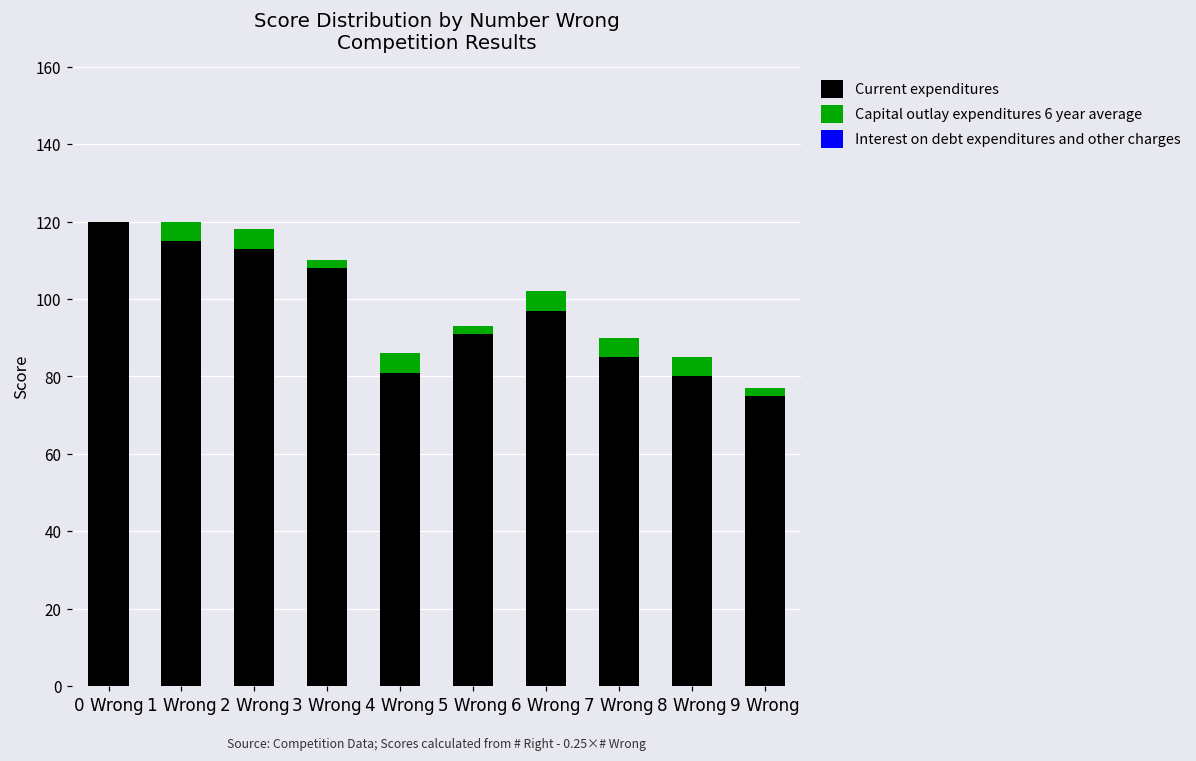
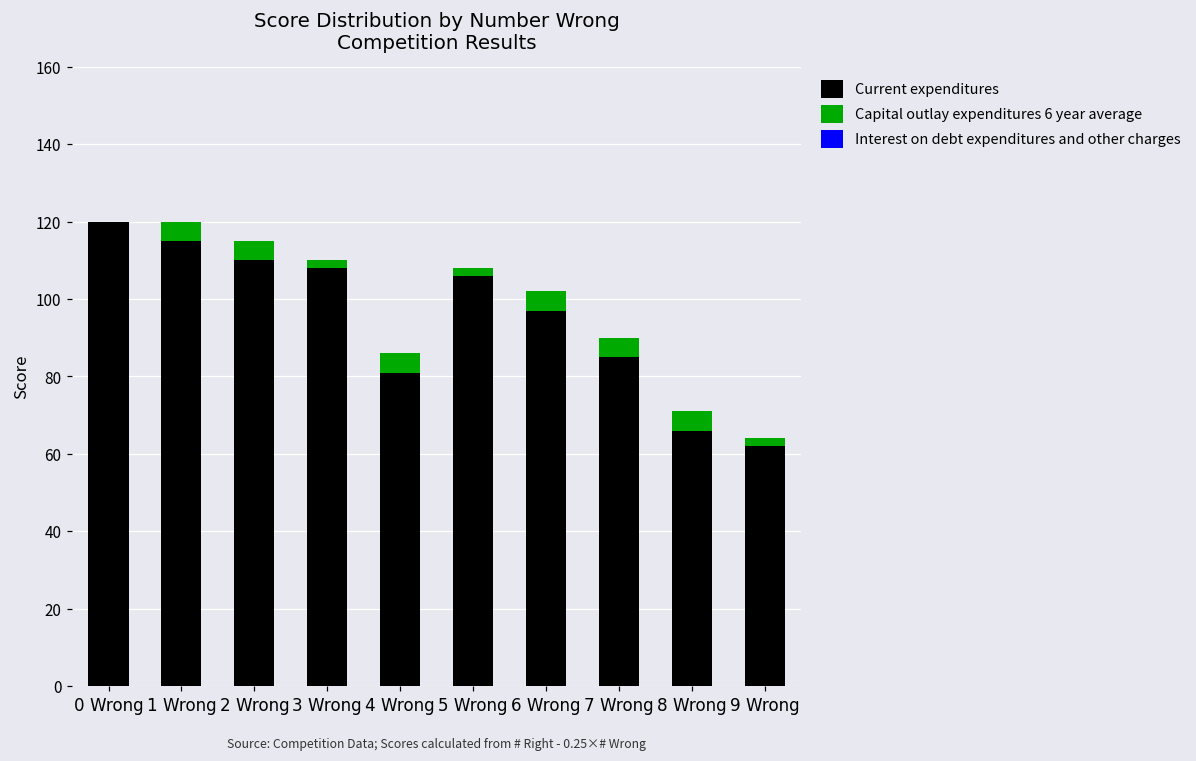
  {
    "Current expenditures": {
      "0 Wrong": 120,
      "1 Wrong": 115,
-     "2 Wrong": 113,
+     "2 Wrong": 110,
      "3 Wrong": 108,
      "4 Wrong": 81,
-     "5 Wrong": 91,
+     "5 Wrong": 106,
      "6 Wrong": 97,
      "7 Wrong": 85,
-     "8 Wrong": 80,
-     "9 Wrong": 75
+     "8 Wrong": 66,
+     "9 Wrong": 62
    },
    "Interest on debt expenditures and other charges": {
      "0 Wrong": 0
    }
  }
